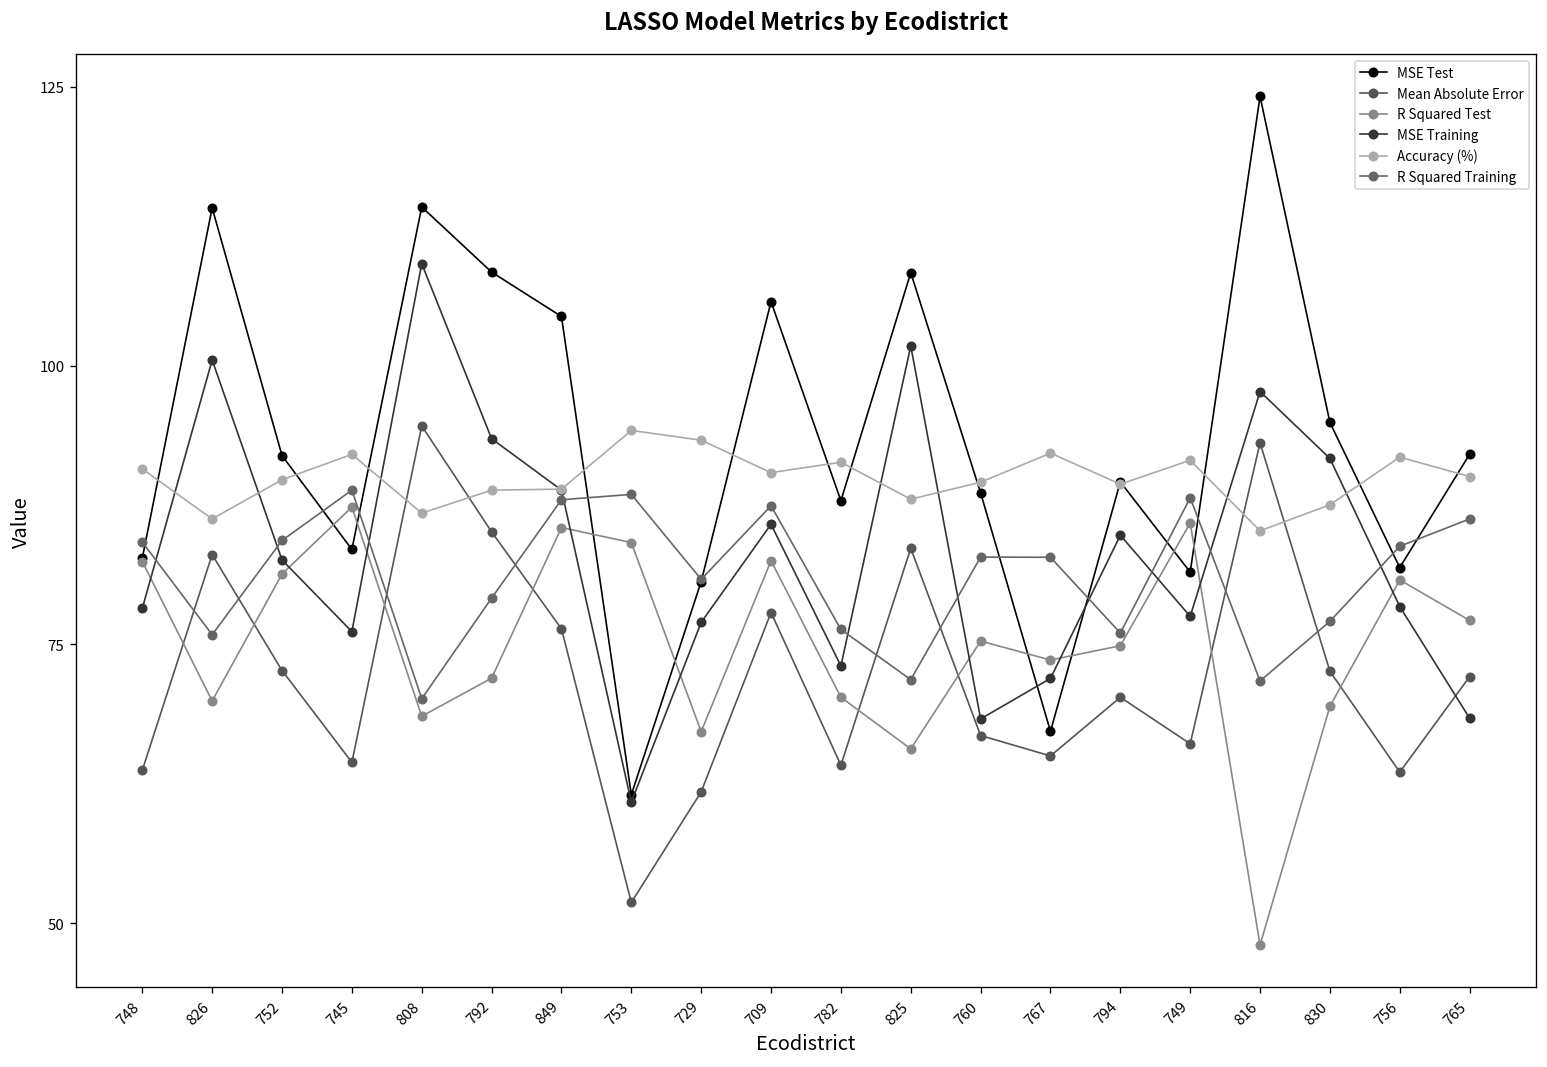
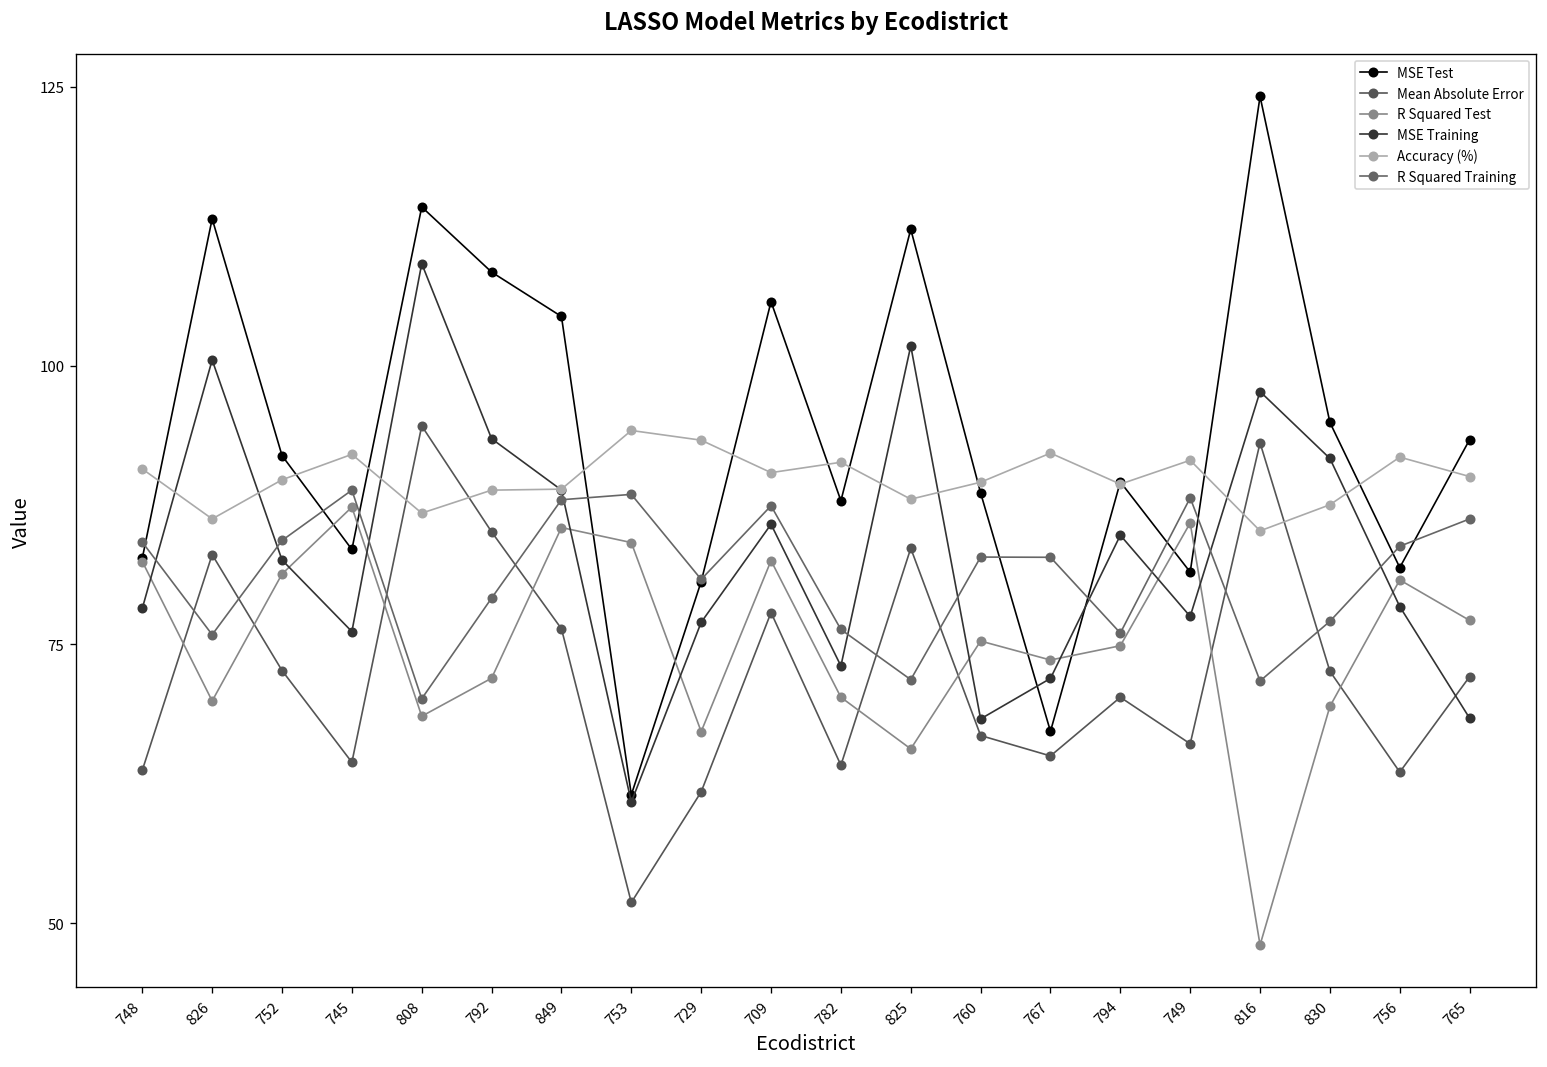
  {
    "MSE Test": {
      "748": 83,
-     "826": 114,
+     "826": 113,
      "752": 92,
      "745": 84,
      "808": 114,
      "792": 108,
      "849": 104,
      "753": 62,
      "709": 106,
      "782": 88,
-     "825": 108,
+     "825": 112,
      "760": 89,
      "767": 67,
      "749": 81,
      "816": 124,
      "830": 95,
      "756": 82,
-     "765": 92
+     "765": 93
    }
  }
